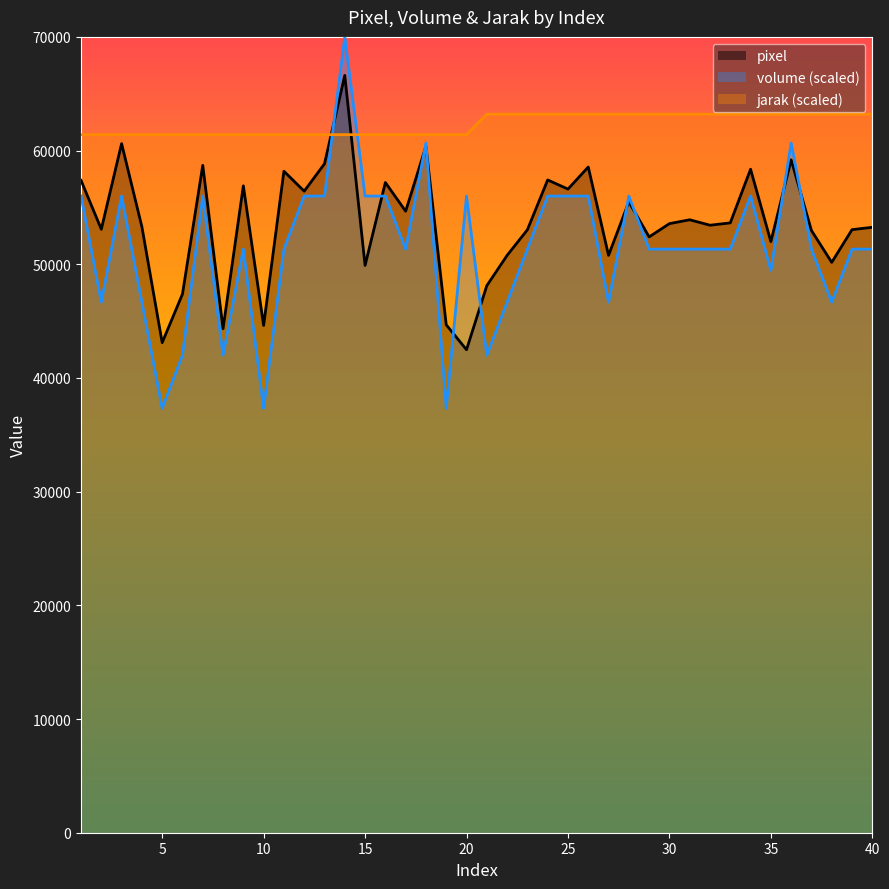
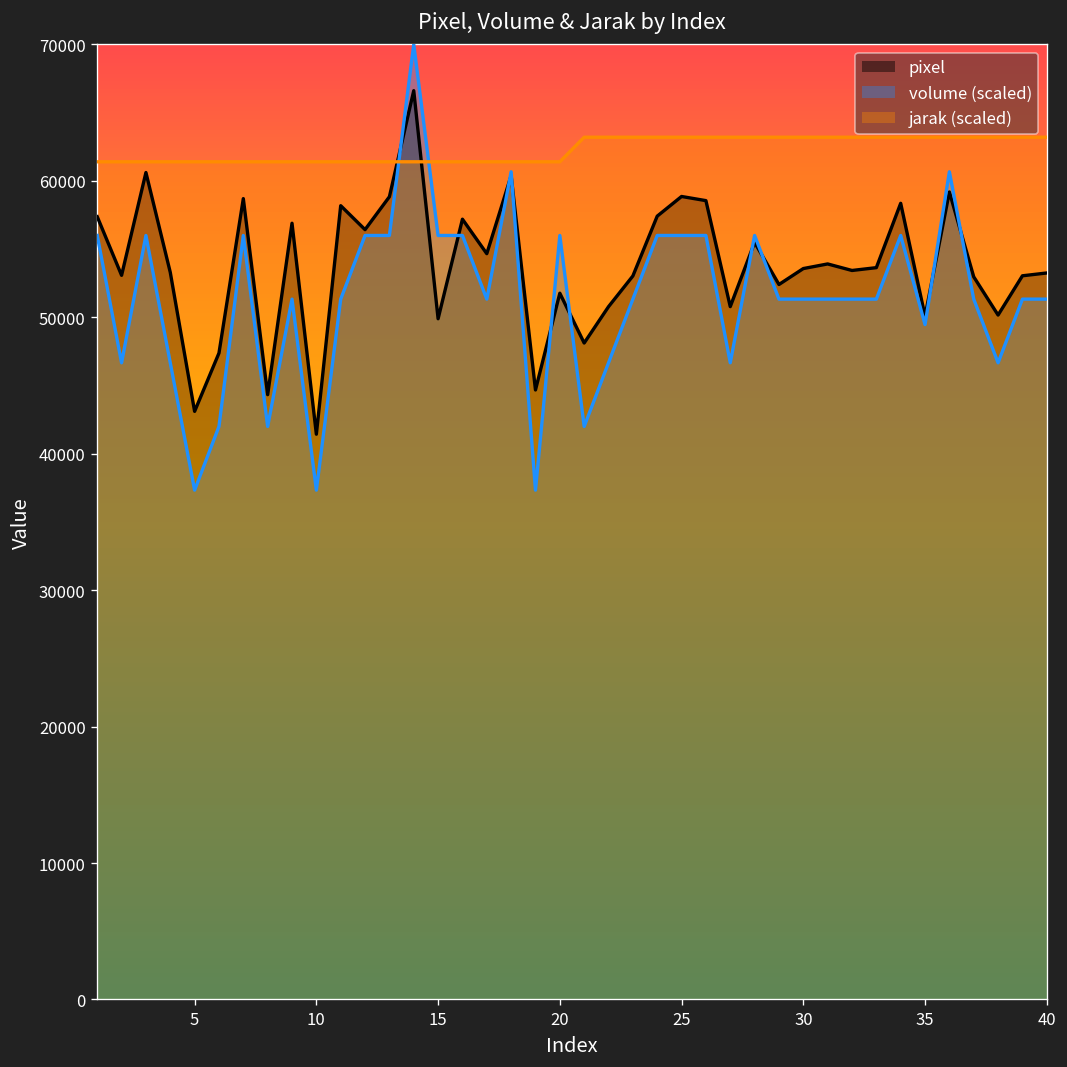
  {
    "pixel": {
      "5": 43100,
-     "10": 44600,
+     "10": 41400,
      "15": 49900,
-     "20": 42500,
-     "25": 56600,
+     "20": 51800,
+     "25": 58900,
      "30": 53600,
-     "35": 52000,
+     "35": 50100,
      "40": 53300
    },
    "volume (scaled)": {
      "5": 37300,
      "10": 37300,
      "15": 56000,
      "20": 56000,
      "25": 56000,
      "30": 51300,
      "35": 49500,
      "40": 51300
    },
    "jarak (scaled)": {
      "5": 61400,
      "10": 61400,
      "15": 61400,
      "20": 61400,
      "25": 63200,
      "30": 63200,
      "35": 63200,
      "40": 63200
    }
  }
